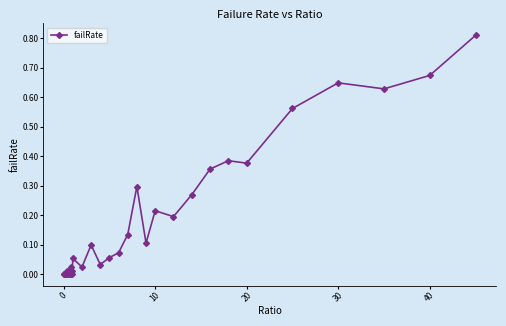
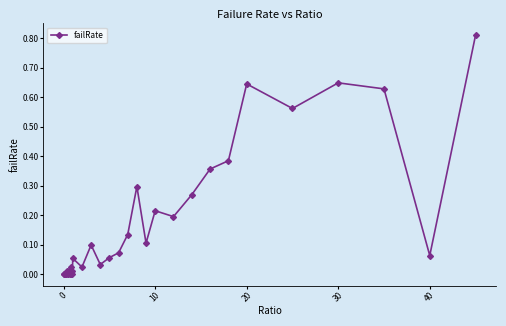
  {
    "0": 0.00,
    "10": 0.22,
-   "20": 0.38,
+   "20": 0.64,
    "30": 0.65,
-   "40": 0.67
+   "40": 0.06
  }
